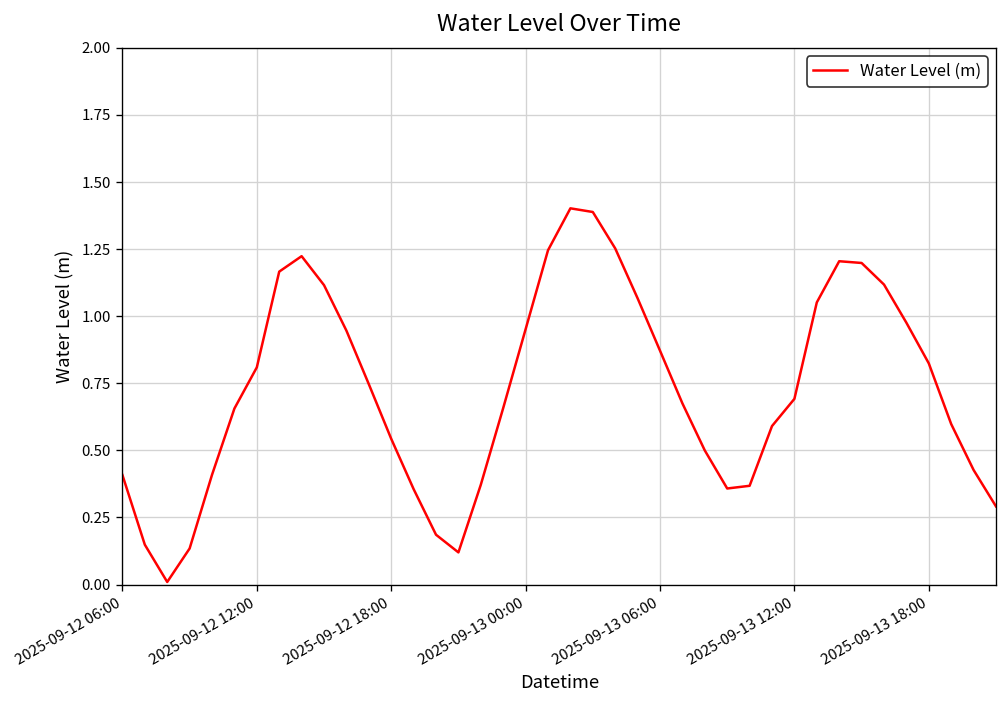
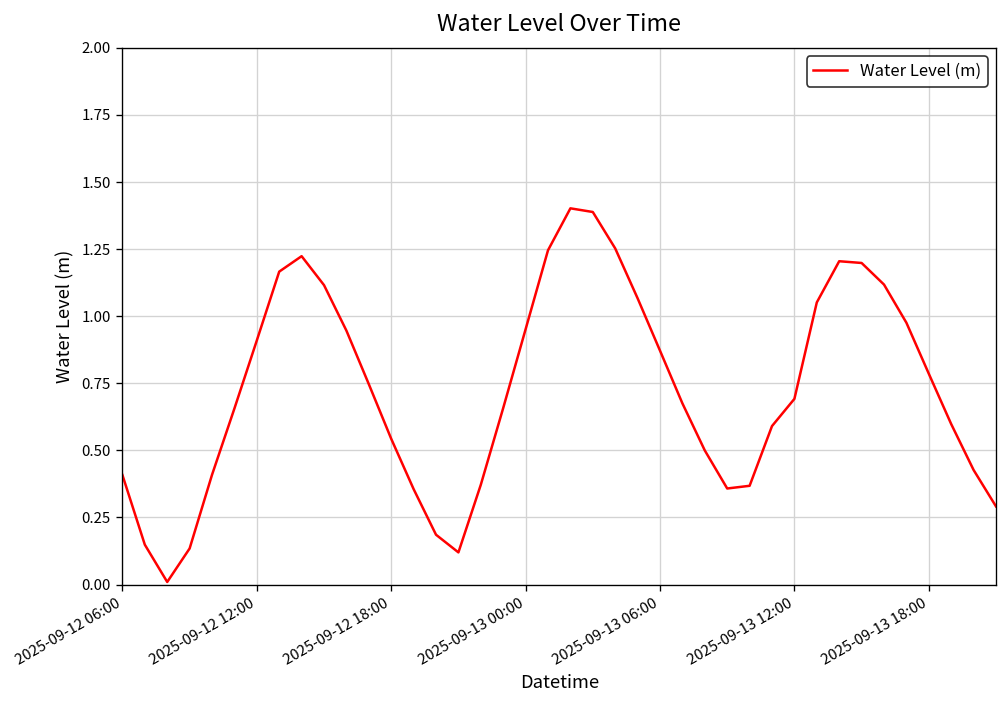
  {
    "2025-09-12 06:00": 0.41,
-   "2025-09-12 12:00": 0.81,
+   "2025-09-12 12:00": 0.91,
    "2025-09-12 18:00": 0.54,
    "2025-09-13 00:00": 0.95,
    "2025-09-13 06:00": 0.87,
    "2025-09-13 12:00": 0.69,
-   "2025-09-13 18:00": 0.82
+   "2025-09-13 18:00": 0.79
  }
